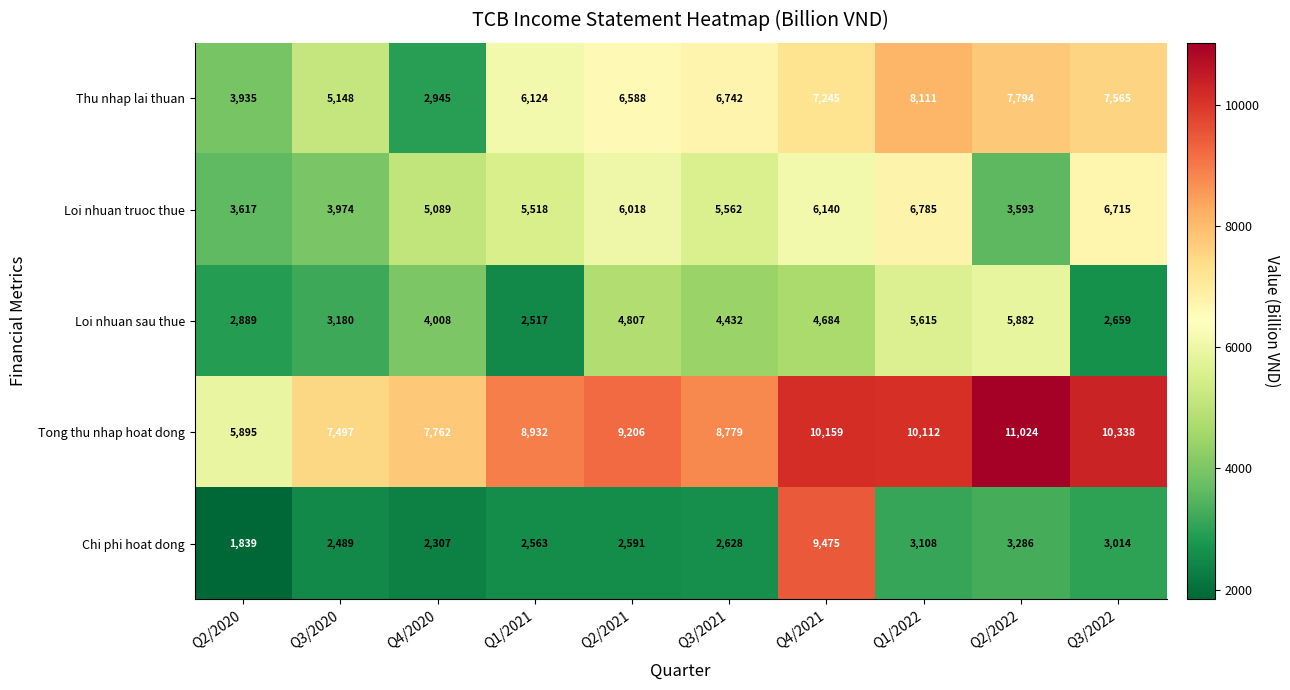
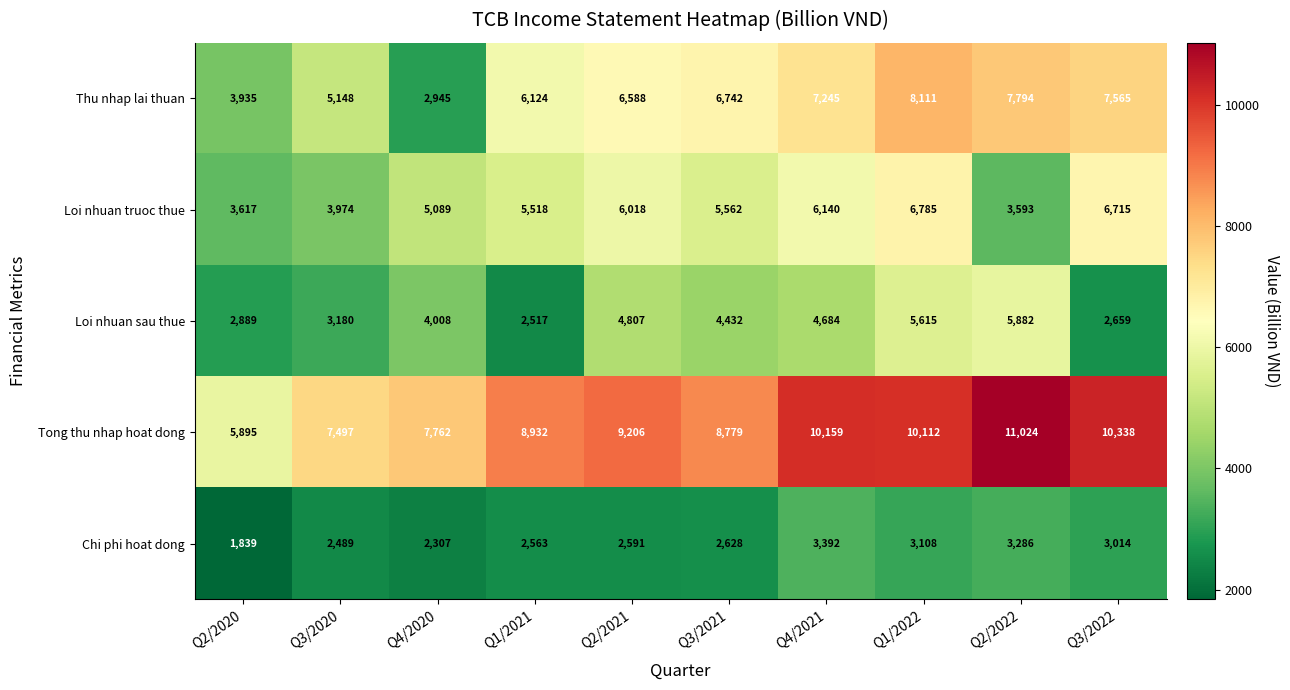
  {
    "Thu nhap lai thuan": {
      "Q2/2020": "3,935",
      "Q3/2020": "5,148",
      "Q4/2020": "2,945",
      "Q1/2021": "6,124",
      "Q2/2021": "6,588",
      "Q3/2021": "6,742",
      "Q4/2021": "7,245",
      "Q1/2022": "8,111",
      "Q2/2022": "7,794",
      "Q3/2022": "7,565"
    },
    "Loi nhuan truoc thue": {
      "Q2/2020": "3,617",
      "Q3/2020": "3,974",
      "Q4/2020": "5,089",
      "Q1/2021": "5,518",
      "Q2/2021": "6,018",
      "Q3/2021": "5,562",
      "Q4/2021": "6,140",
      "Q1/2022": "6,785",
      "Q2/2022": "3,593",
      "Q3/2022": "6,715"
    },
    "Loi nhuan sau thue": {
      "Q2/2020": "2,889",
      "Q3/2020": "3,180",
      "Q4/2020": "4,008",
      "Q1/2021": "2,517",
      "Q2/2021": "4,807",
      "Q3/2021": "4,432",
      "Q4/2021": "4,684",
      "Q1/2022": "5,615",
      "Q2/2022": "5,882",
      "Q3/2022": "2,659"
    },
    "Tong thu nhap hoat dong": {
      "Q2/2020": "5,895",
      "Q3/2020": "7,497",
      "Q4/2020": "7,762",
      "Q1/2021": "8,932",
      "Q2/2021": "9,206",
      "Q3/2021": "8,779",
      "Q4/2021": "10,159",
      "Q1/2022": "10,112",
      "Q2/2022": "11,024",
      "Q3/2022": "10,338"
    },
    "Chi phi hoat dong": {
      "Q2/2020": "1,839",
      "Q3/2020": "2,489",
      "Q4/2020": "2,307",
      "Q1/2021": "2,563",
      "Q2/2021": "2,591",
      "Q3/2021": "2,628",
-     "Q4/2021": "9,475",
+     "Q4/2021": "3,392",
      "Q1/2022": "3,108",
      "Q2/2022": "3,286",
      "Q3/2022": "3,014"
    }
  }
